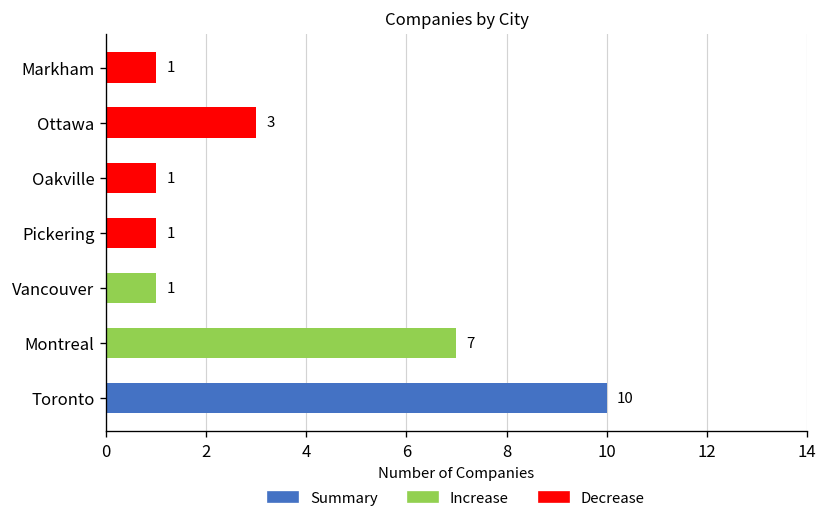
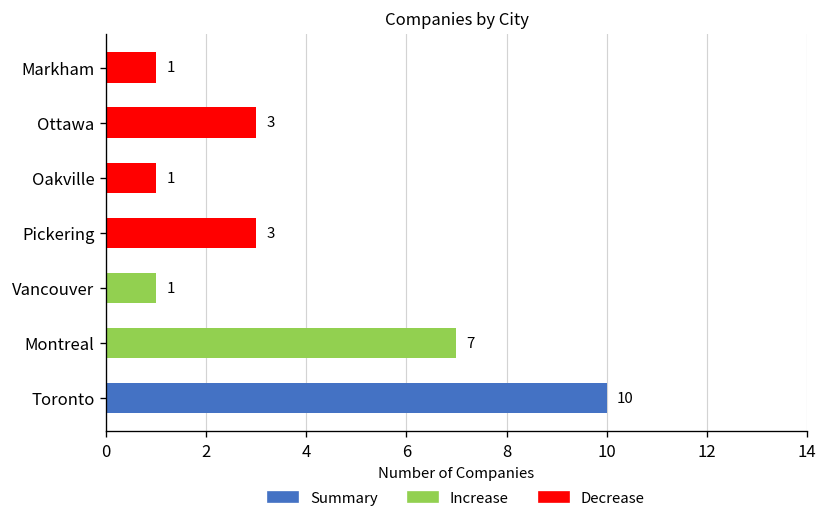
  {
    "Markham": 1,
    "Ottawa": 3,
    "Oakville": 1,
-   "Pickering": 1,
+   "Pickering": 3,
    "Vancouver": 1,
    "Montreal": 7,
    "Toronto": 10
  }
